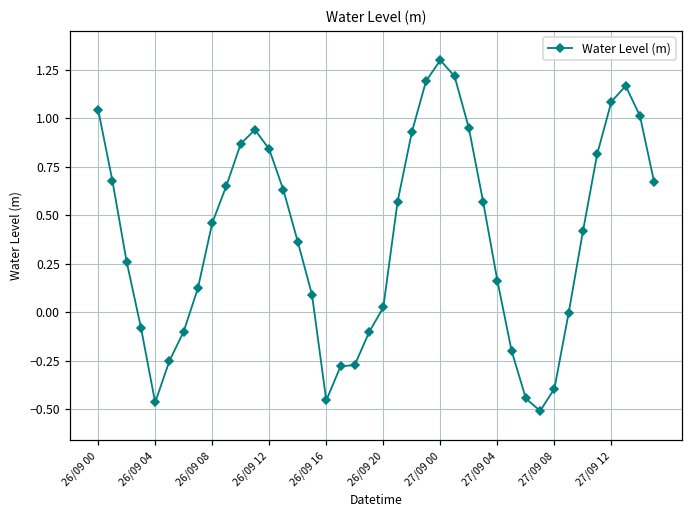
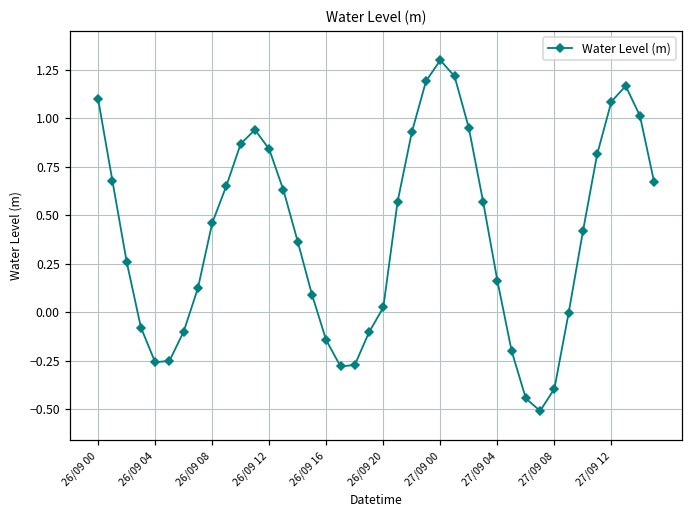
  {
-   "26/09 00": 1.04,
-   "26/09 04": -0.47,
+   "26/09 00": 1.10,
+   "26/09 04": -0.26,
    "26/09 08": 0.46,
    "26/09 12": 0.84,
-   "26/09 16": -0.46,
+   "26/09 16": -0.15,
    "26/09 20": 0.02,
    "27/09 00": 1.30,
    "27/09 04": 0.16,
    "27/09 08": -0.40,
    "27/09 12": 1.09
  }
